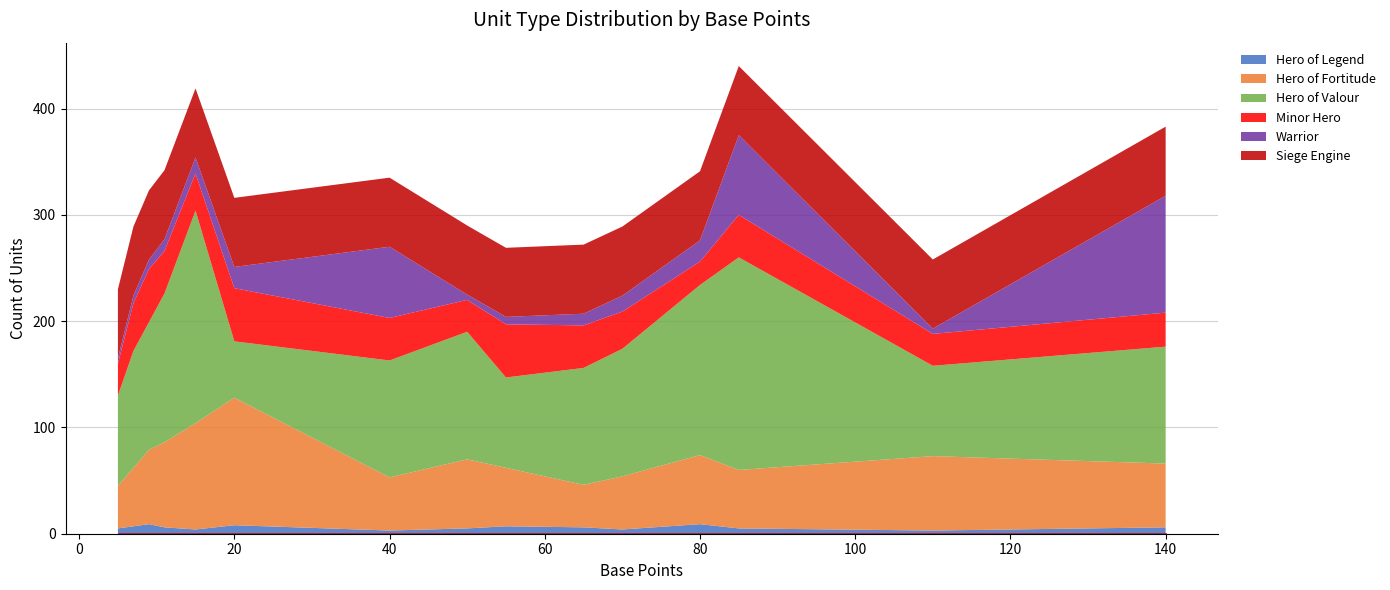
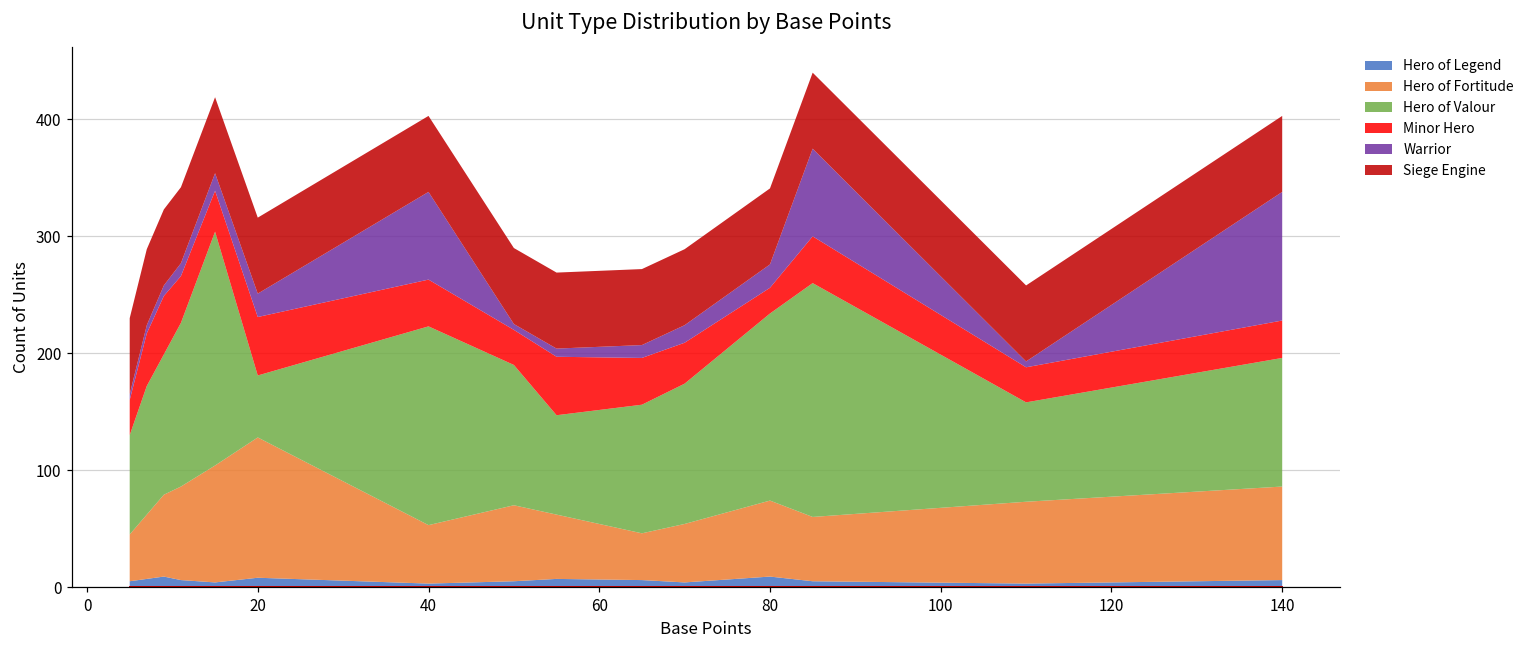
  {
    "Hero of Fortitude": {
      "20": 120,
      "40": 50,
      "80": 65,
-     "140": 60
+     "140": 80
    },
    "Hero of Valour": {
      "20": 53,
-     "40": 110,
+     "40": 170,
      "80": 160,
      "140": 110
    },
    "Minor Hero": {
      "20": 50,
      "40": 40,
      "80": 22,
      "140": 32
    },
    "Warrior": {
      "20": 20,
-     "40": 67,
+     "40": 75,
      "80": 20,
      "140": 110
    },
    "Siege Engine": {
      "20": 65,
      "40": 65,
      "80": 65,
      "140": 65
    }
  }
